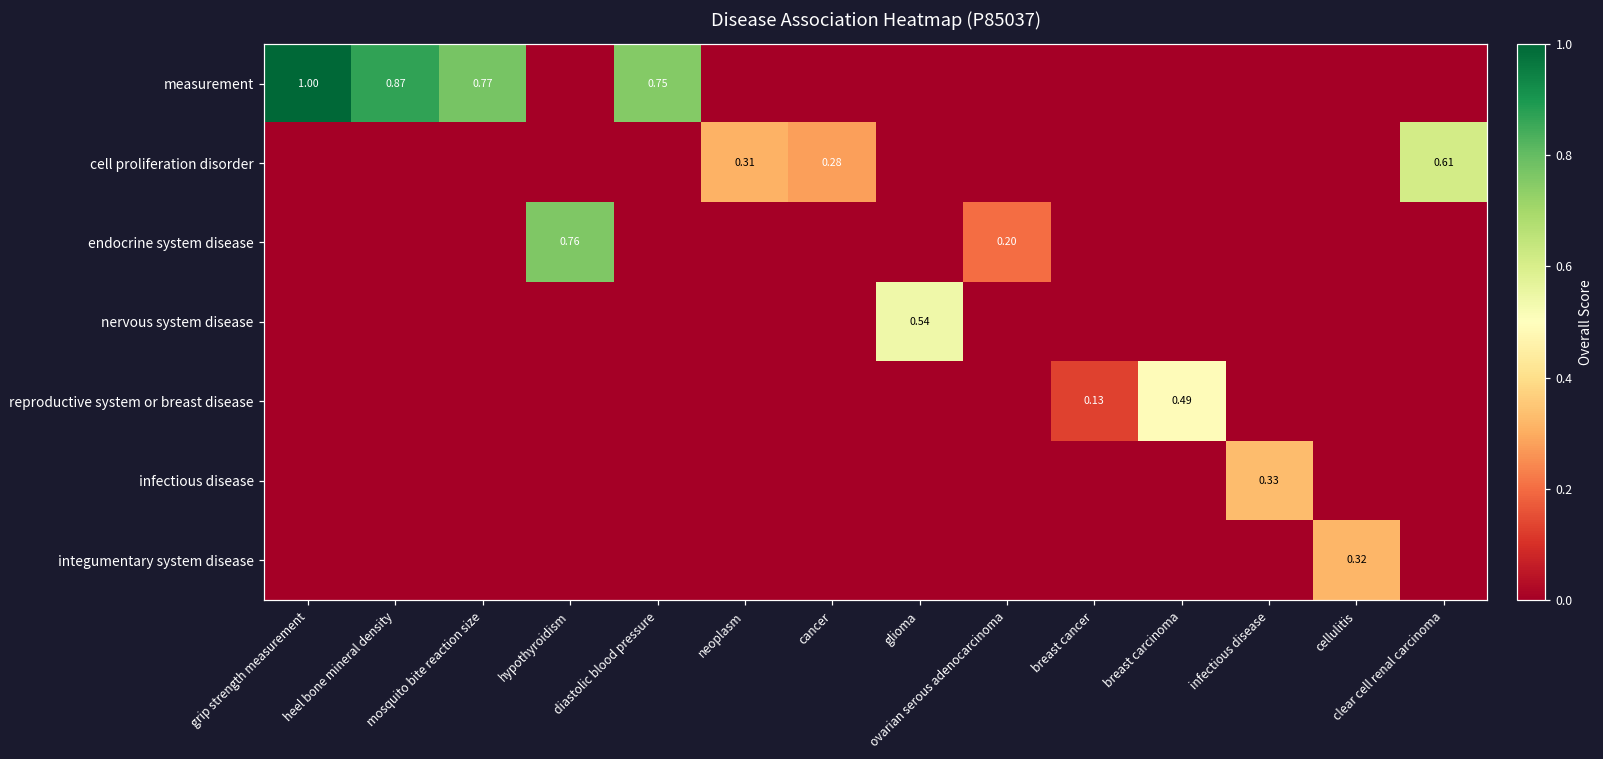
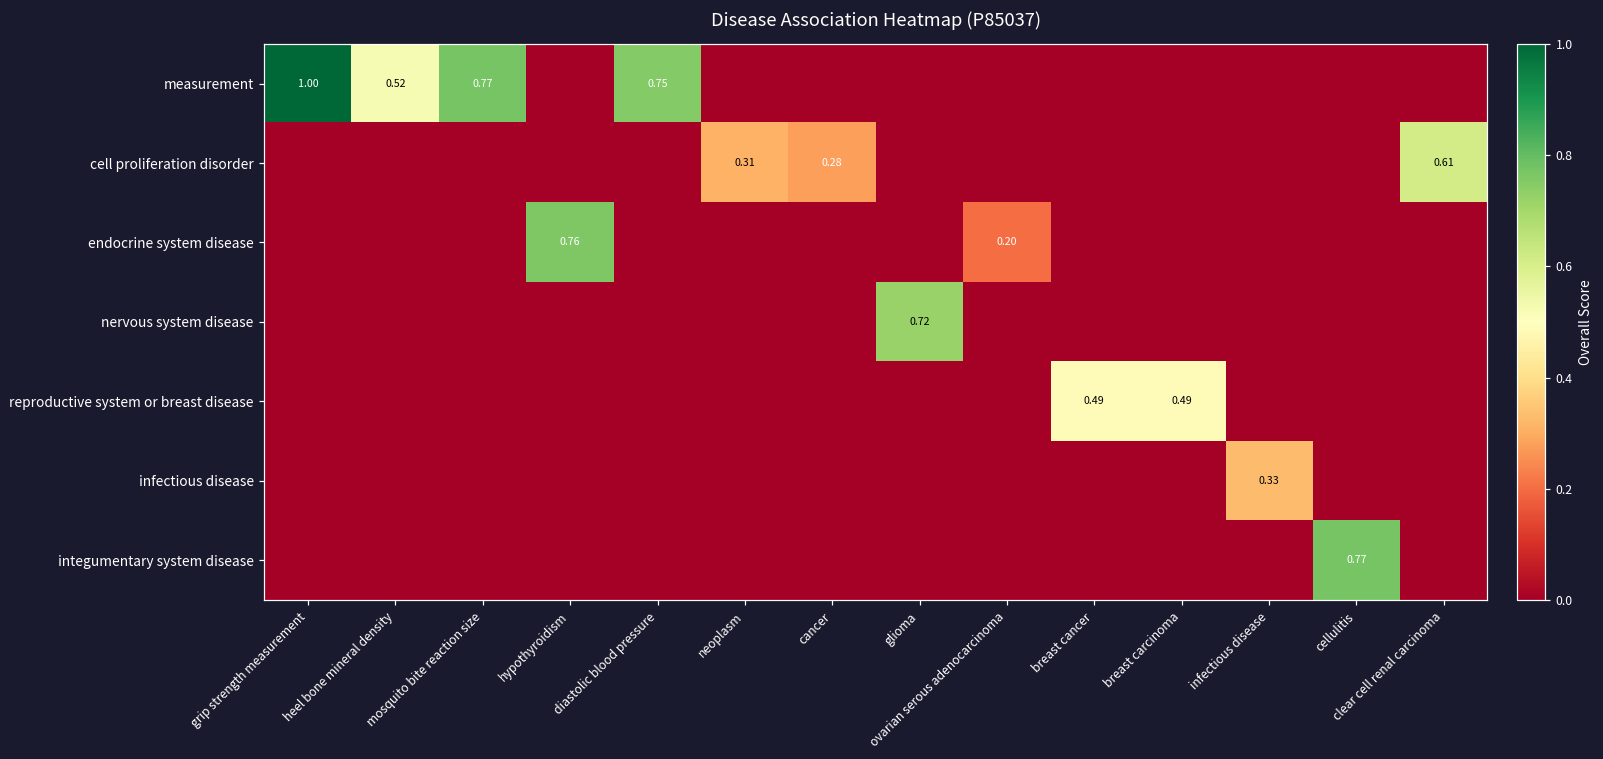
  {
    "measurement": {
      "grip strength measurement": 1.00,
-     "heel bone mineral density": 0.87,
+     "heel bone mineral density": 0.52,
      "mosquito bite reaction size": 0.77,
      "diastolic blood pressure": 0.75
    },
    "cell proliferation disorder": {
      "neoplasm": 0.31,
      "cancer": 0.28,
      "clear cell renal carcinoma": 0.61
    },
    "endocrine system disease": {
      "hypothyroidism": 0.76,
      "ovarian serous adenocarcinoma": 0.20
    },
    "nervous system disease": {
-     "glioma": 0.54
+     "glioma": 0.72
    },
    "reproductive system or breast disease": {
-     "breast cancer": 0.13,
+     "breast cancer": 0.49,
      "breast carcinoma": 0.49
    },
    "infectious disease": {
      "infectious disease": 0.33
    },
    "integumentary system disease": {
-     "cellulitis": 0.32
+     "cellulitis": 0.77
    }
  }
